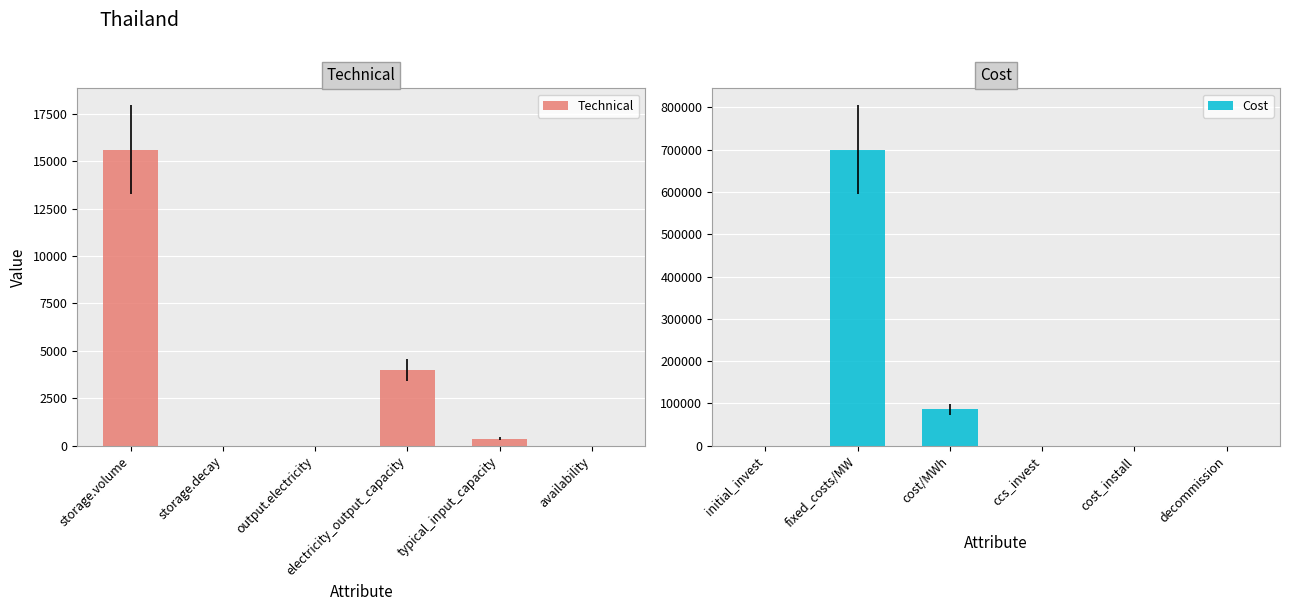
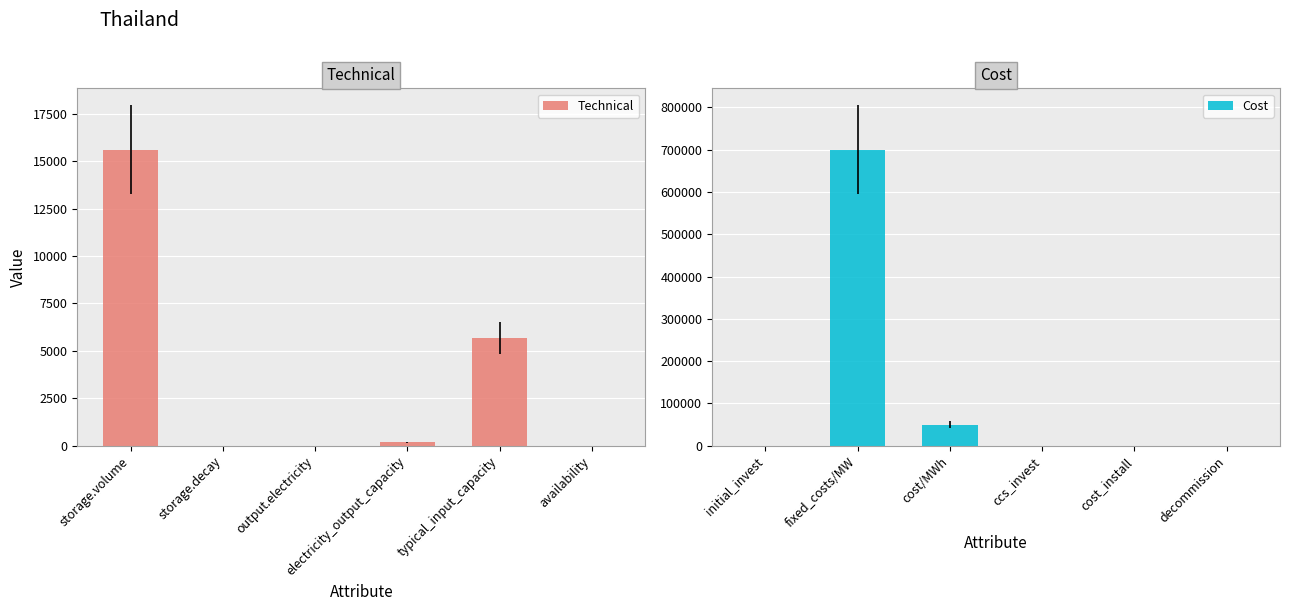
  {
    "Technical": {
      "storage.volume": 15600,
      "storage.decay": 0,
-     "electricity_output_capacity": 4000,
-     "typical_input_capacity": 400
+     "electricity_output_capacity": 200,
+     "typical_input_capacity": 5700
    },
    "Cost": {
      "initial_invest": 0,
      "fixed_costs/MW": 700000,
-     "cost/MWh": 90000,
+     "cost/MWh": 50000,
      "ccs_invest": 0,
      "cost_install": 0,
      "decommission": 0
    }
  }
